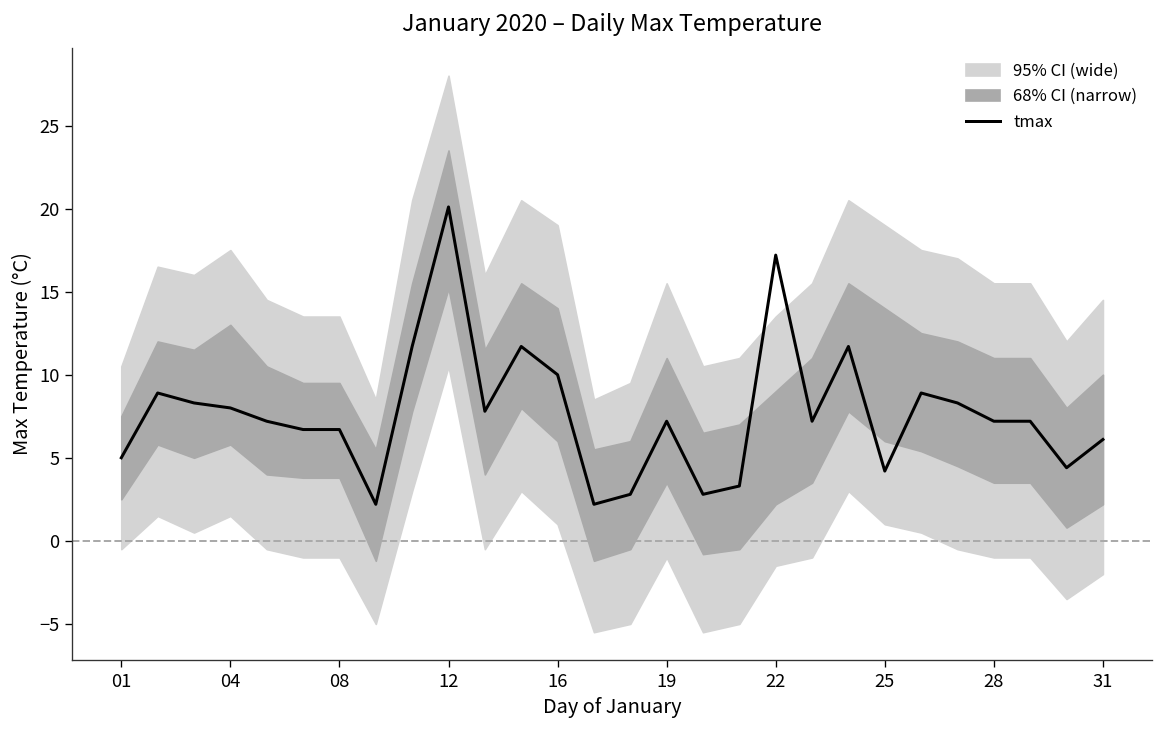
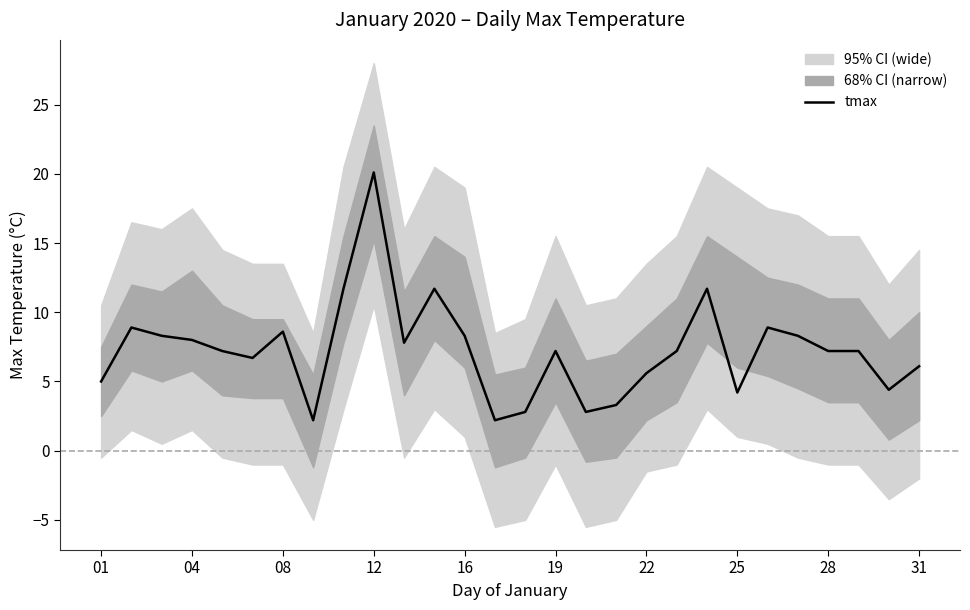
  {
    "tmax": {
      "01": 5.0,
      "04": 8.0,
-     "08": 6.7,
+     "08": 8.6,
      "12": 20.1,
-     "16": 10.0,
+     "16": 8.3,
      "19": 7.2,
-     "22": 17.2,
+     "22": 5.6,
      "25": 4.2,
      "28": 7.2,
      "31": 6.1
    }
  }
